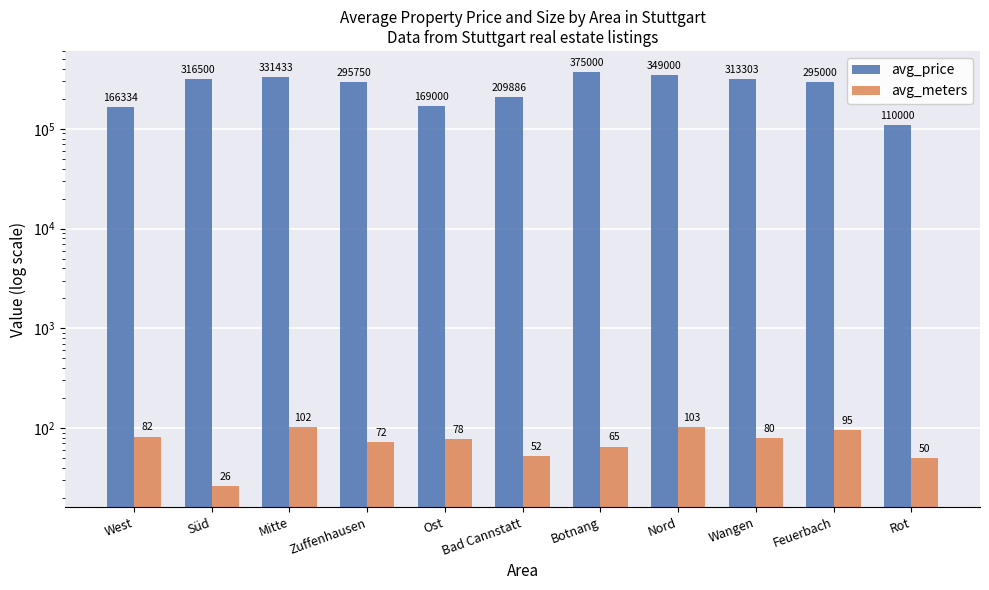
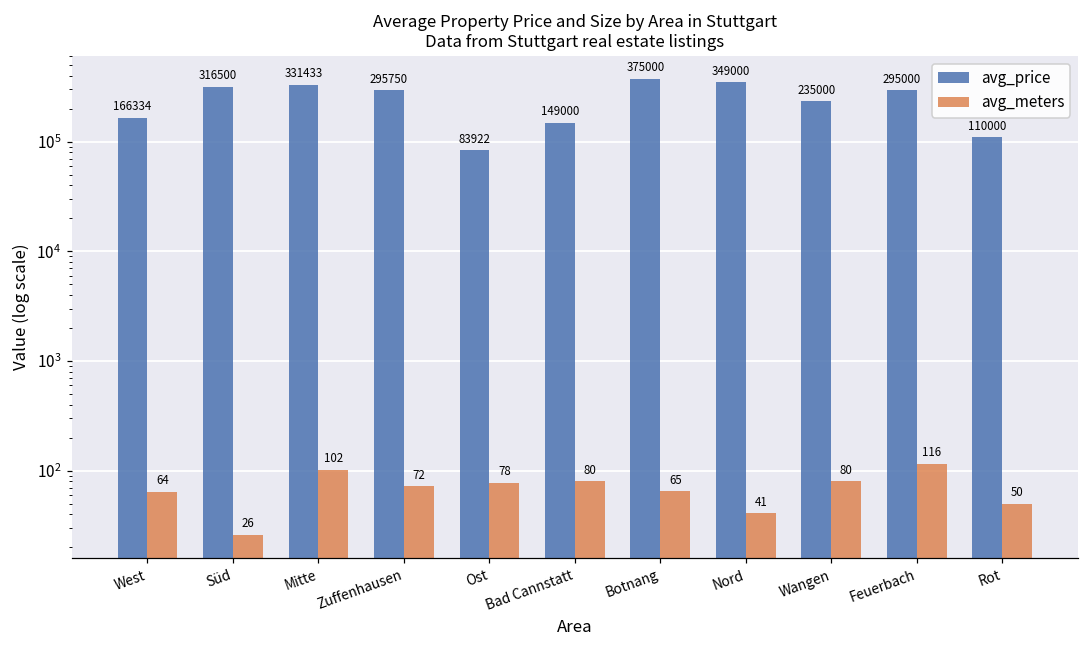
  {
    "avg_price": {
      "West": 166334,
      "Süd": 316500,
      "Mitte": 331433,
      "Zuffenhausen": 295750,
-     "Ost": 169000,
-     "Bad Cannstatt": 209886,
+     "Ost": 83922,
+     "Bad Cannstatt": 149000,
      "Botnang": 375000,
      "Nord": 349000,
-     "Wangen": 313303,
+     "Wangen": 235000,
      "Feuerbach": 295000,
      "Rot": 110000
    },
    "avg_meters": {
-     "West": 82,
+     "West": 64,
      "Süd": 26,
      "Mitte": 102,
      "Zuffenhausen": 72,
      "Ost": 78,
-     "Bad Cannstatt": 52,
+     "Bad Cannstatt": 80,
      "Botnang": 65,
-     "Nord": 103,
+     "Nord": 41,
      "Wangen": 80,
-     "Feuerbach": 95,
+     "Feuerbach": 116,
      "Rot": 50
    }
  }
